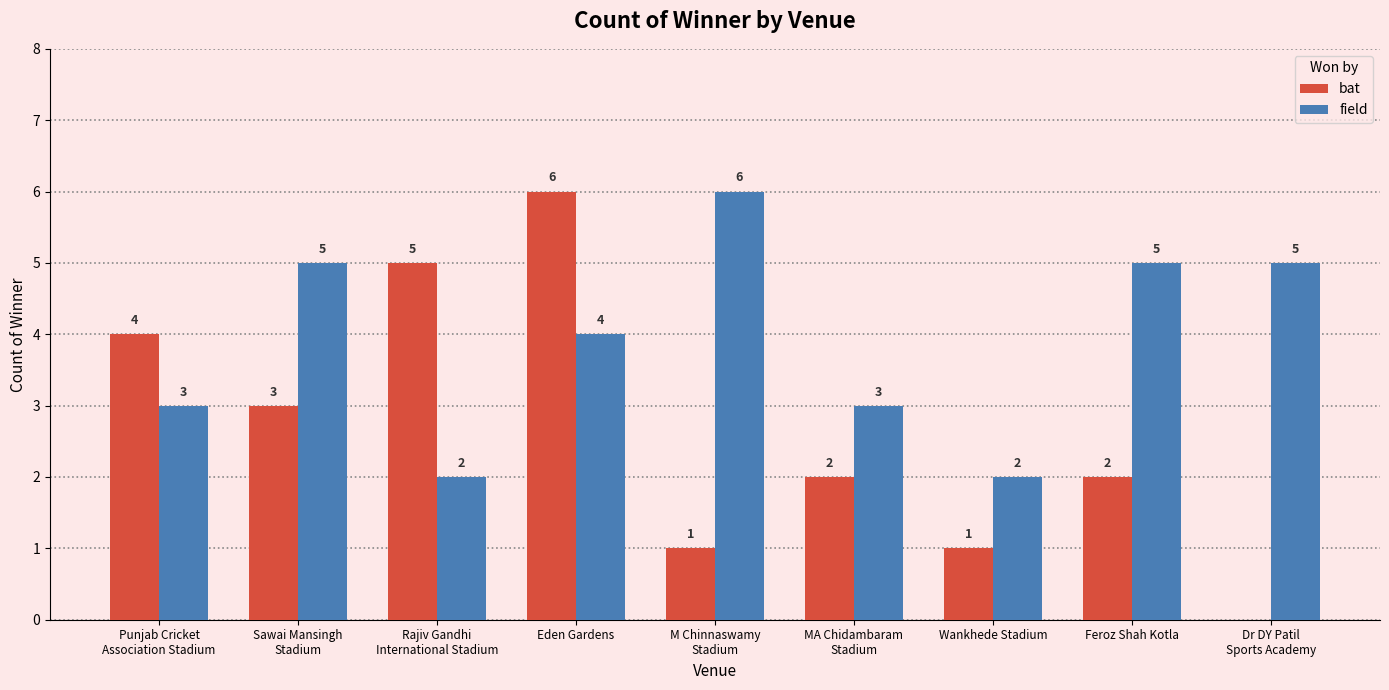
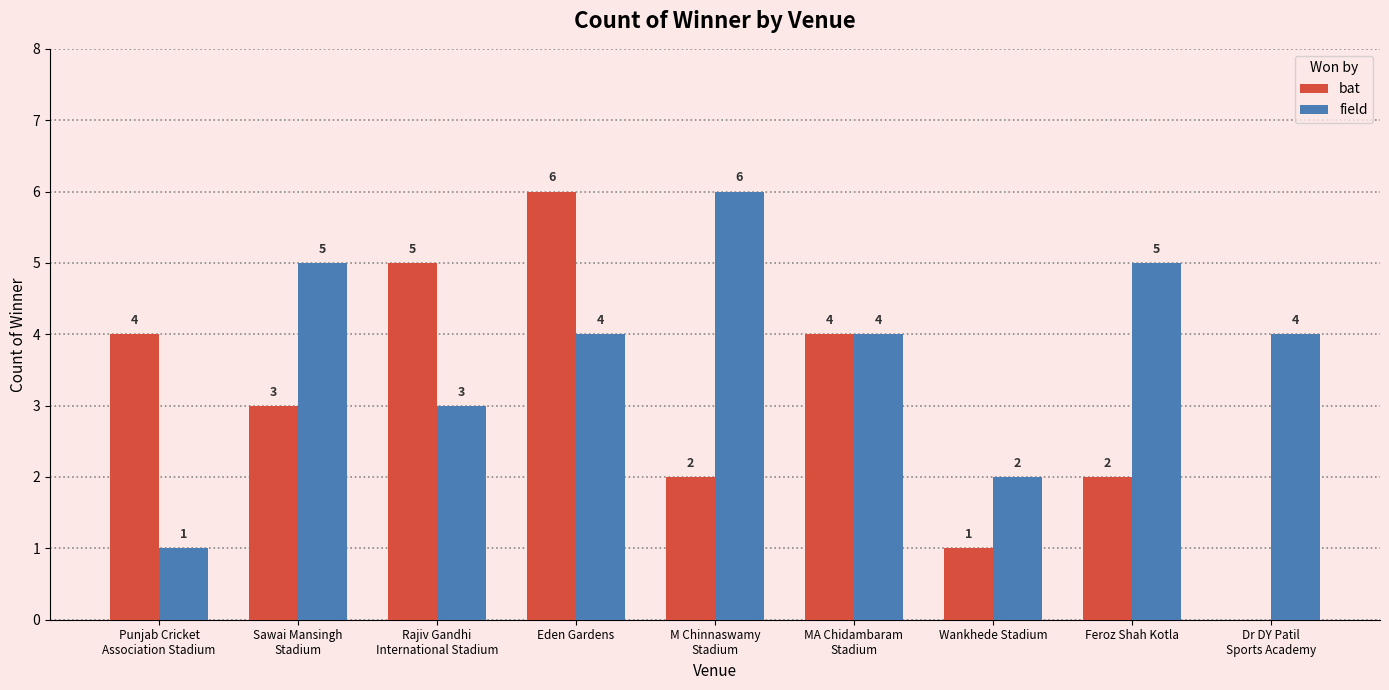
  {
    "bat": {
      "Punjab Cricket Association Stadium": 4,
      "Sawai Mansingh Stadium": 3,
      "Rajiv Gandhi International Stadium": 5,
      "Eden Gardens": 6,
-     "M Chinnaswamy Stadium": 1,
-     "MA Chidambaram Stadium": 2,
+     "M Chinnaswamy Stadium": 2,
+     "MA Chidambaram Stadium": 4,
      "Wankhede Stadium": 1,
      "Feroz Shah Kotla": 2
    },
    "field": {
-     "Punjab Cricket Association Stadium": 3,
+     "Punjab Cricket Association Stadium": 1,
      "Sawai Mansingh Stadium": 5,
-     "Rajiv Gandhi International Stadium": 2,
+     "Rajiv Gandhi International Stadium": 3,
      "Eden Gardens": 4,
      "M Chinnaswamy Stadium": 6,
-     "MA Chidambaram Stadium": 3,
+     "MA Chidambaram Stadium": 4,
      "Wankhede Stadium": 2,
      "Feroz Shah Kotla": 5,
-     "Dr DY Patil Sports Academy": 5
+     "Dr DY Patil Sports Academy": 4
    }
  }
